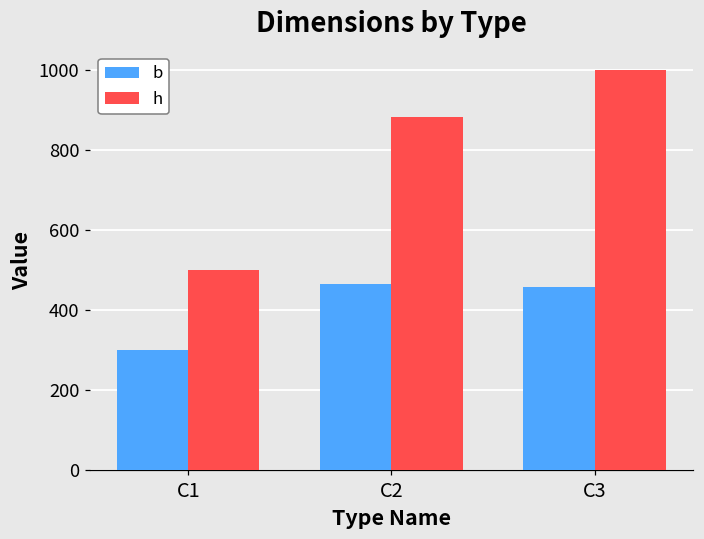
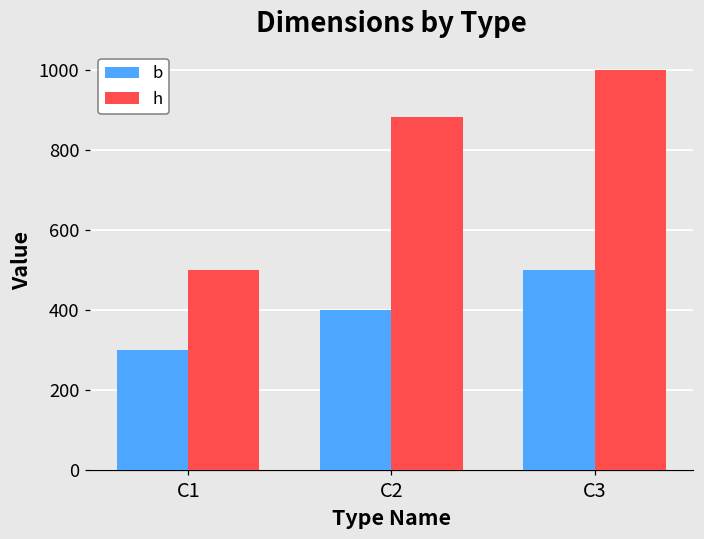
  {
    "b": {
      "C1": 300,
-     "C2": 470,
-     "C3": 460
+     "C2": 400,
+     "C3": 500
    },
    "h": {
      "C1": 500,
      "C2": 880,
      "C3": 1000
    }
  }
